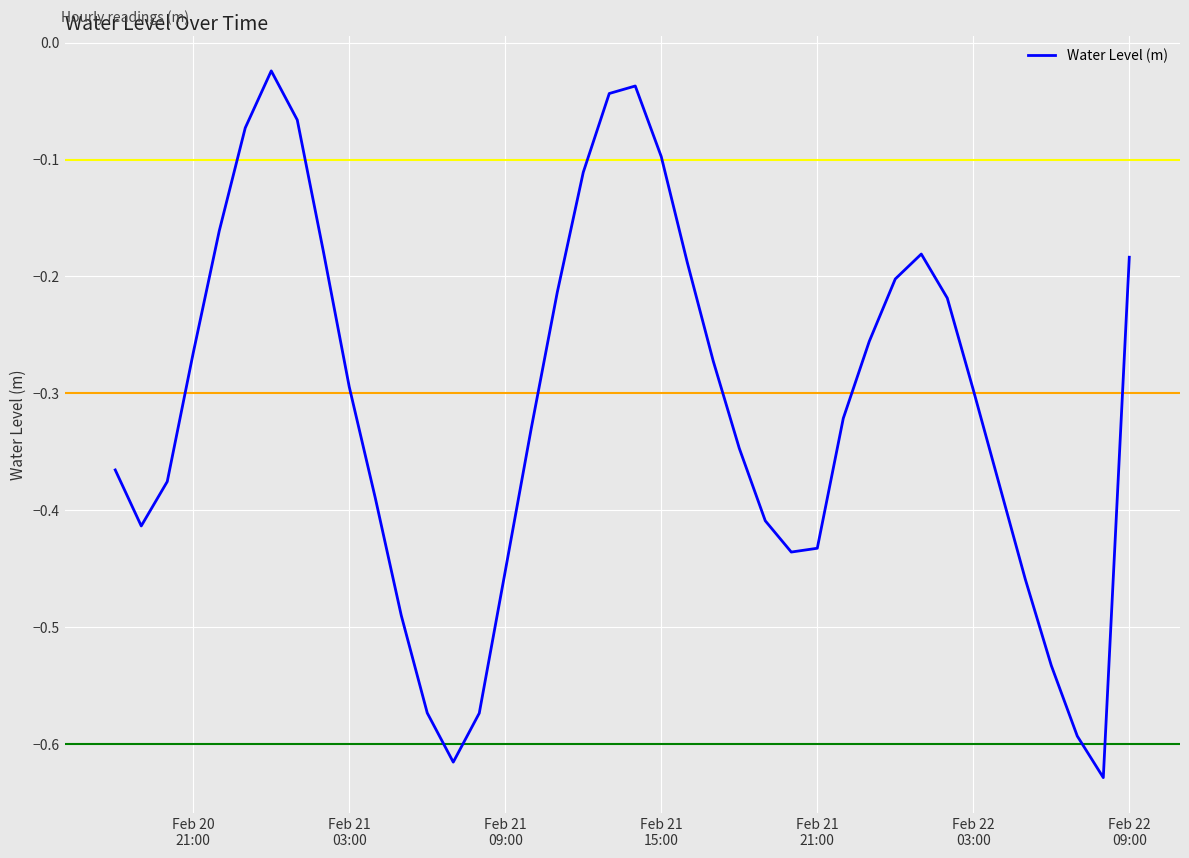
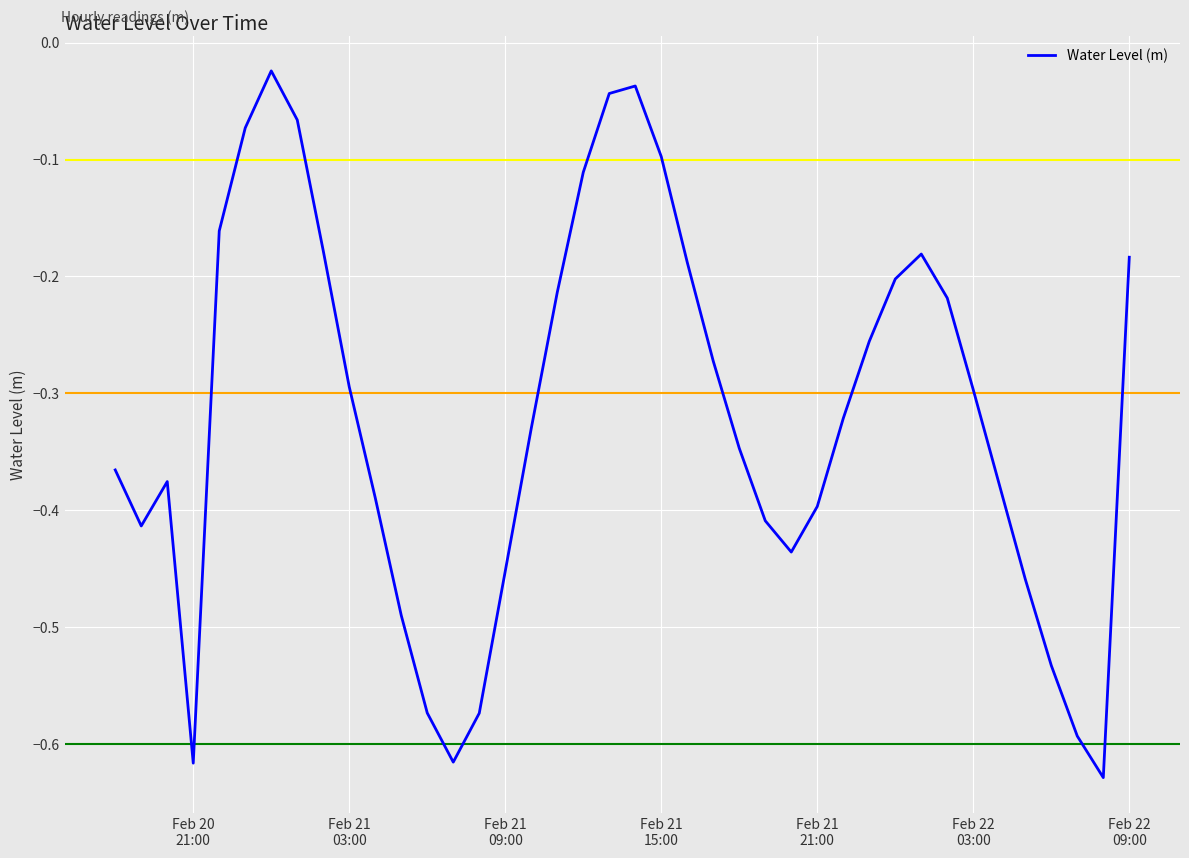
  {
-   "Feb 20 21:00": -0.265,
+   "Feb 20 21:00": -0.616,
    "Feb 21 03:00": -0.295,
    "Feb 21 09:00": -0.452,
    "Feb 21 15:00": -0.097,
-   "Feb 21 21:00": -0.433,
+   "Feb 21 21:00": -0.397,
    "Feb 22 03:00": -0.297,
    "Feb 22 09:00": -0.184
  }
